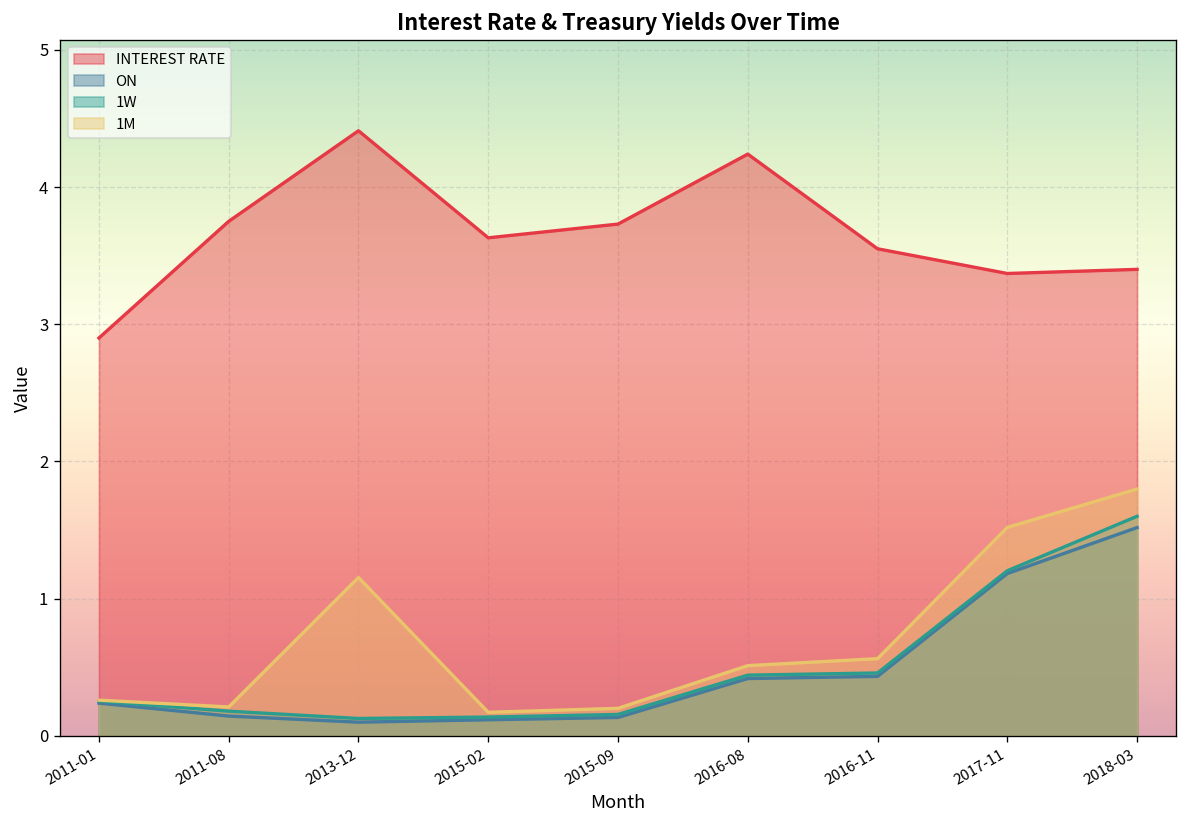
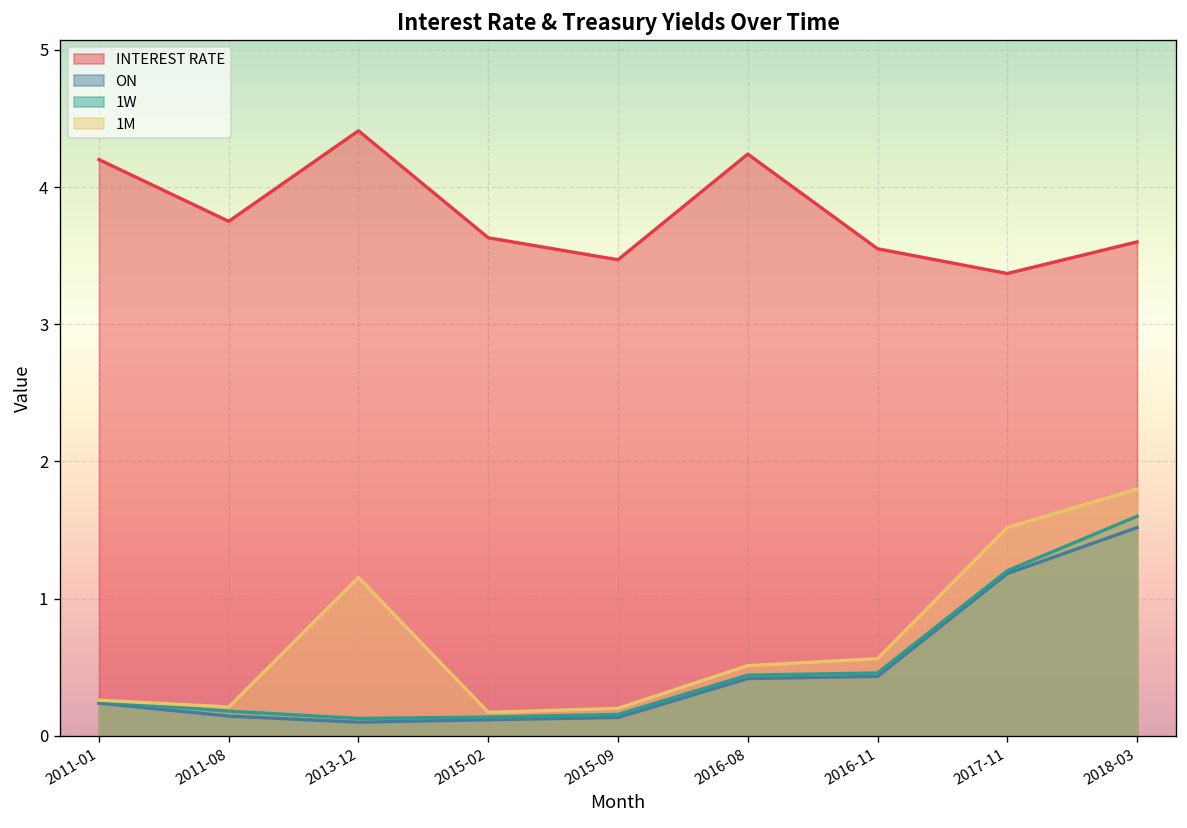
  {
    "INTEREST RATE": {
-     "2011-01": 2.9,
+     "2011-01": 4.2,
      "2011-08": 3.75,
      "2013-12": 4.41,
      "2015-02": 3.63,
-     "2015-09": 3.73,
+     "2015-09": 3.47,
      "2016-08": 4.24,
      "2016-11": 3.55,
      "2017-11": 3.37,
-     "2018-03": 3.4
+     "2018-03": 3.6
    },
    "1M": {
      "2011-08": 0.21,
      "2013-12": 1.15,
      "2015-02": 0.17,
      "2015-09": 0.20,
      "2016-08": 0.51,
      "2016-11": 0.56,
      "2017-11": 1.52,
      "2018-03": 1.80
    }
  }
